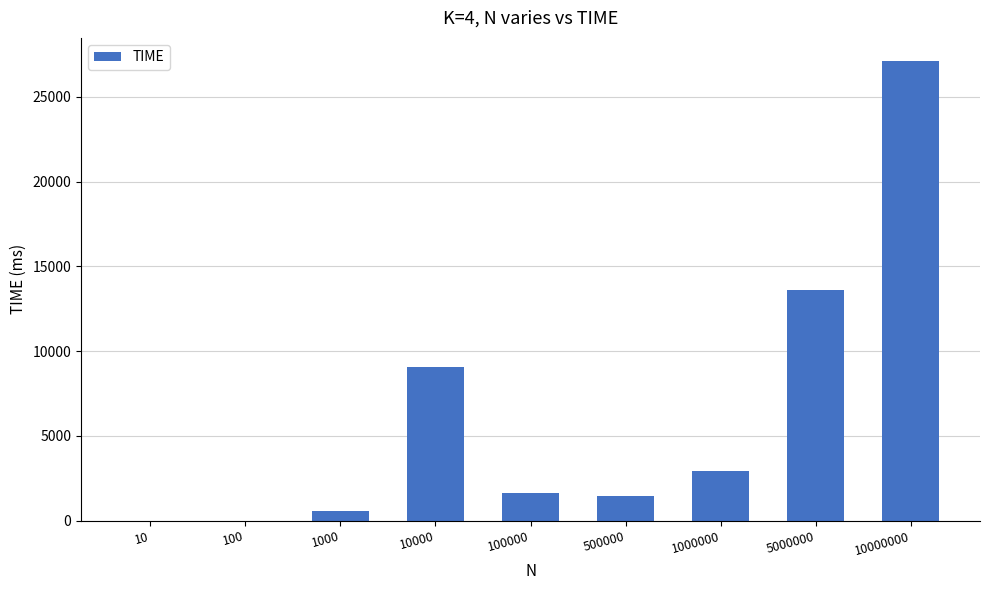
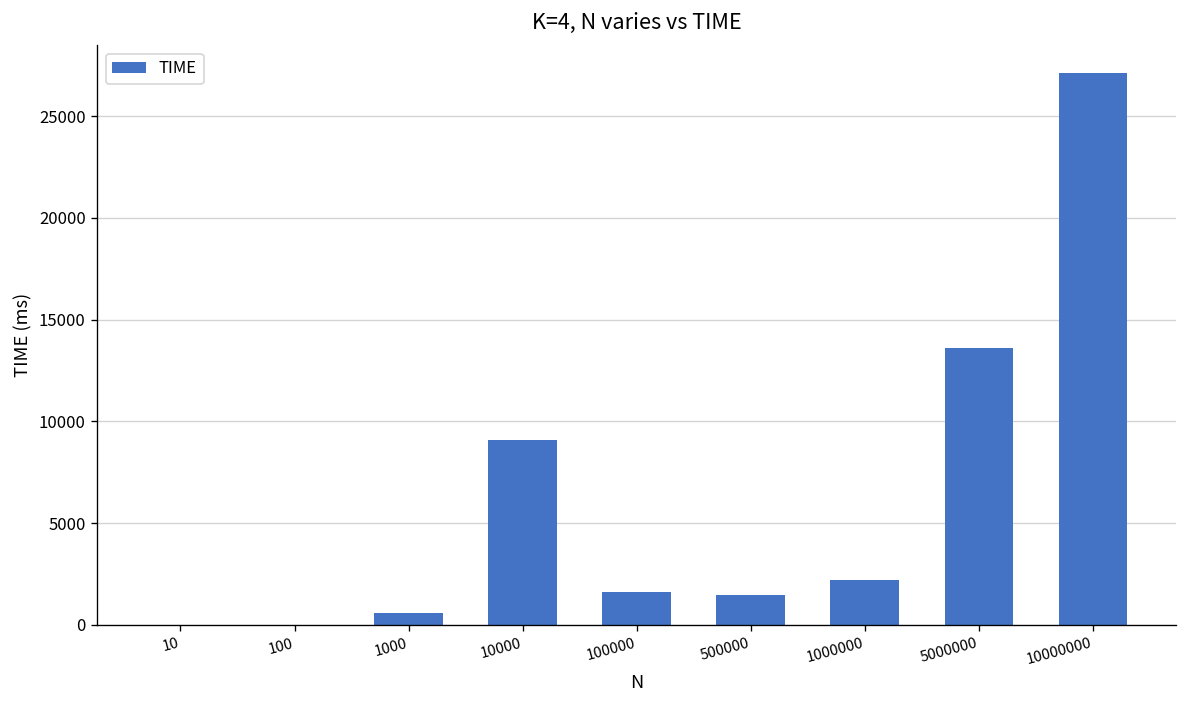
  {
    "1000": 600,
    "10000": 9100,
    "100000": 1600,
    "500000": 1400,
-   "1000000": 2900,
+   "1000000": 2200,
    "5000000": 13600,
    "10000000": 27100
  }
